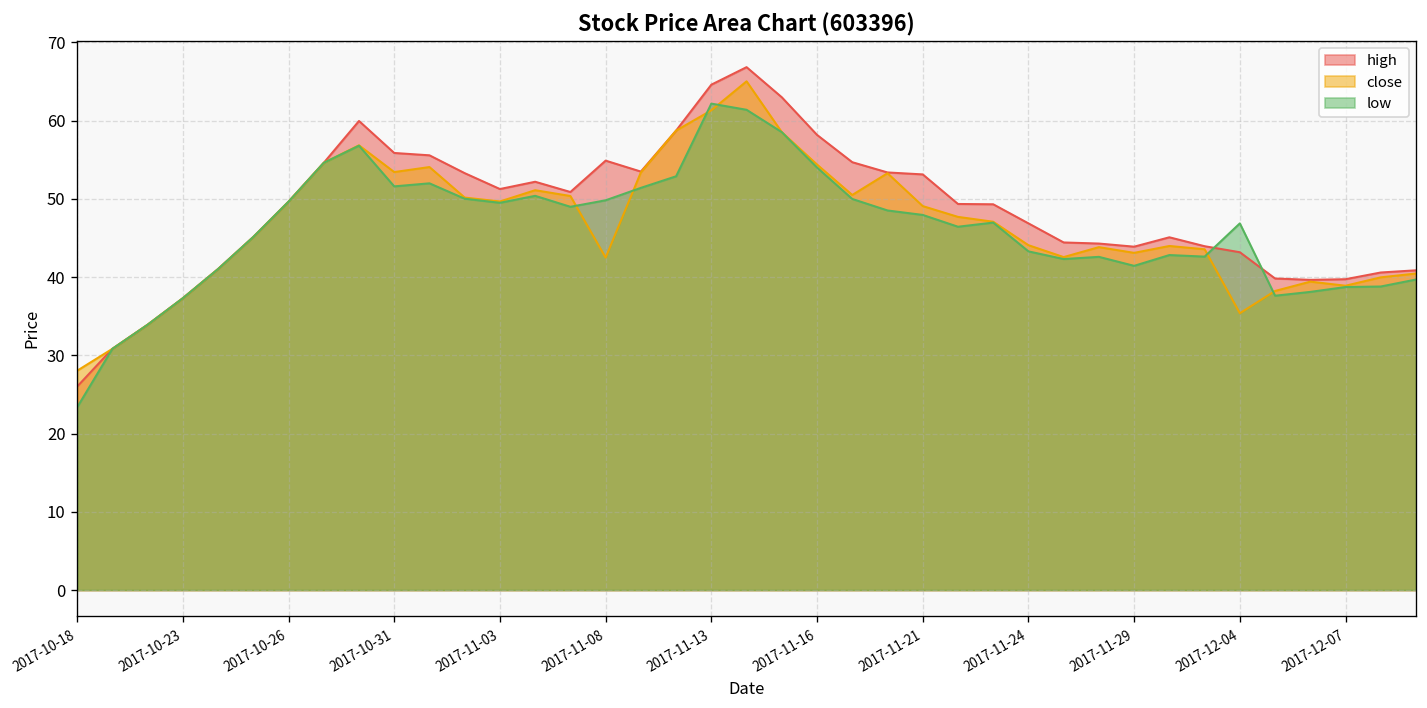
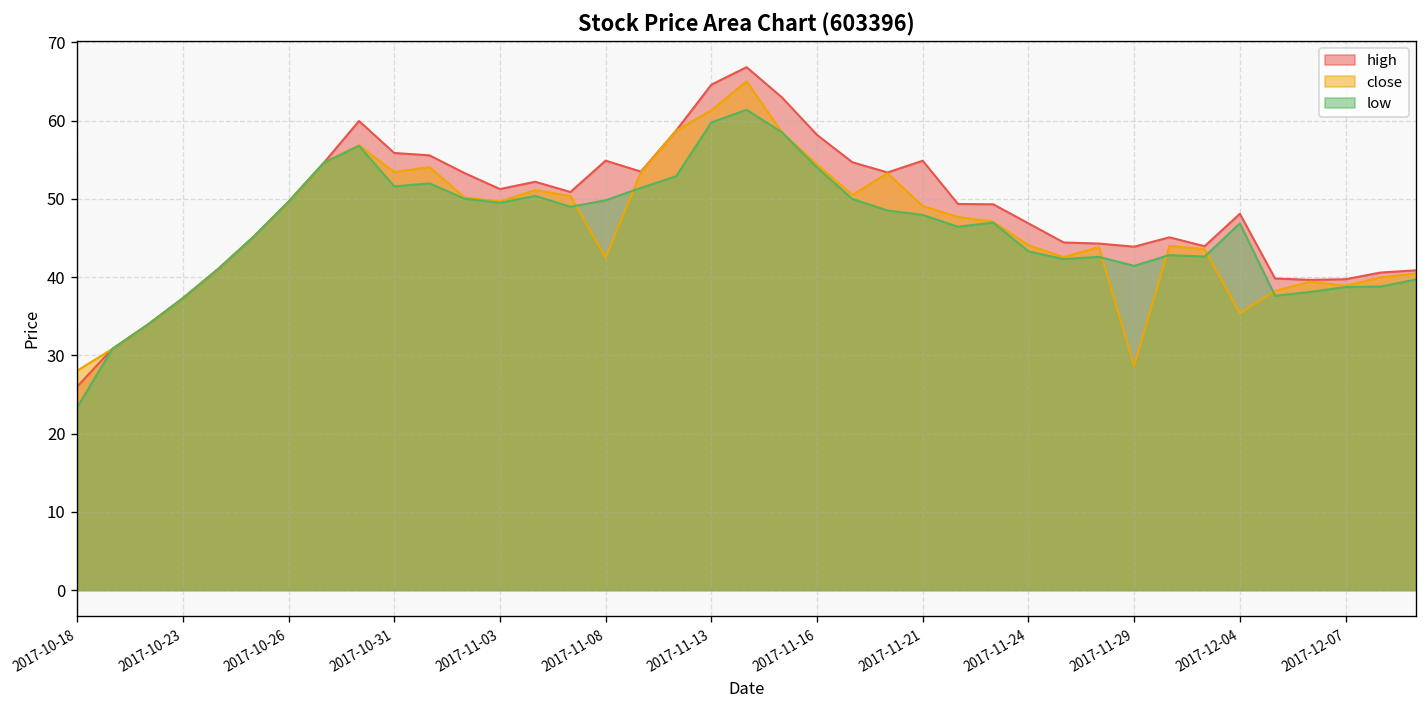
  {
    "high": {
      "2017-10-18": 26,
      "2017-10-31": 56,
      "2017-11-03": 51,
      "2017-11-08": 55,
      "2017-11-13": 65,
      "2017-11-16": 58,
-     "2017-11-21": 53,
+     "2017-11-21": 55,
      "2017-11-24": 47,
      "2017-11-29": 44,
-     "2017-12-04": 43,
+     "2017-12-04": 48,
      "2017-12-07": 40
    },
    "close": {
      "2017-10-18": 28,
      "2017-10-31": 53,
      "2017-11-08": 43,
      "2017-11-13": 61,
      "2017-11-21": 49,
      "2017-11-24": 44,
-     "2017-11-29": 43,
+     "2017-11-29": 29,
      "2017-12-04": 35
    },
    "low": {
      "2017-10-18": 23,
      "2017-10-31": 52,
      "2017-11-08": 50,
-     "2017-11-13": 62,
+     "2017-11-13": 60,
      "2017-11-21": 48,
      "2017-11-24": 43,
      "2017-11-29": 41,
      "2017-12-04": 47
    }
  }
